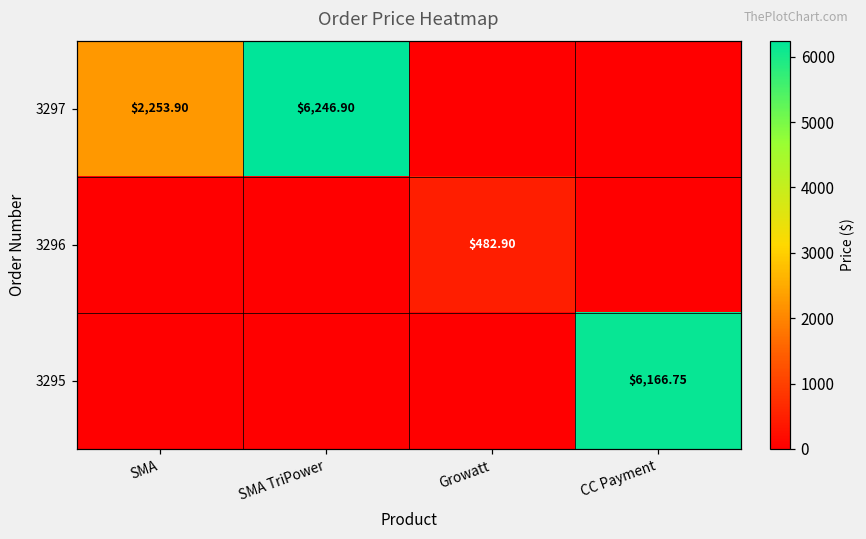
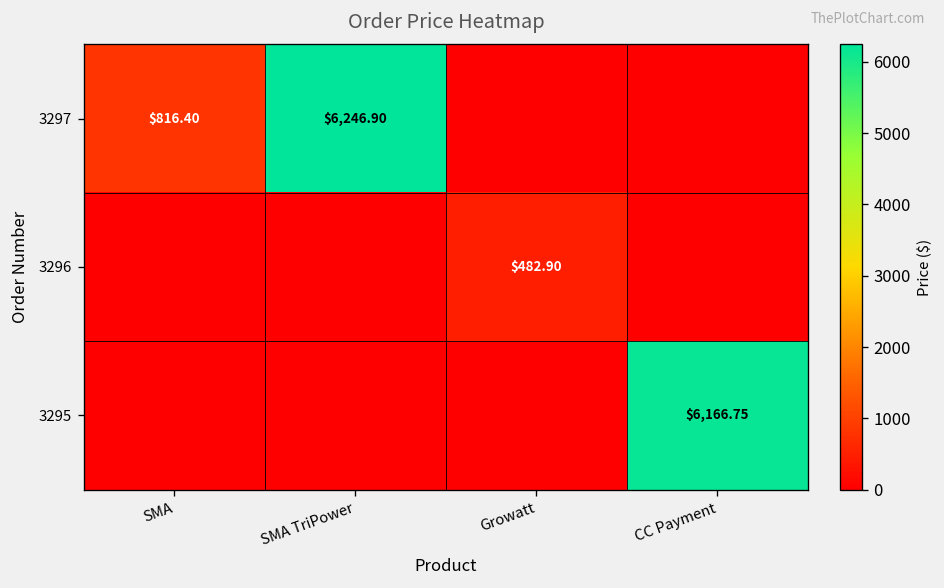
  {
    "3297": {
-     "SMA": "$2,253.90",
+     "SMA": "$816.40",
      "SMA TriPower": "$6,246.90"
    },
    "3296": {
      "Growatt": "$482.90"
    },
    "3295": {
      "CC Payment": "$6,166.75"
    }
  }
